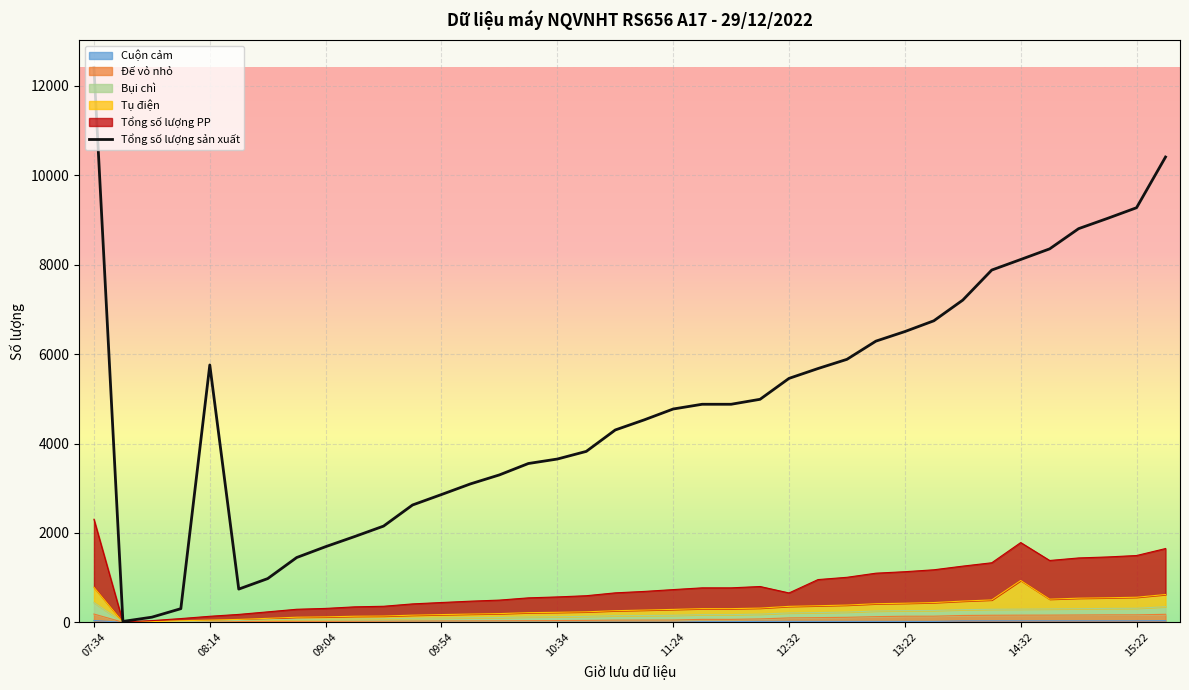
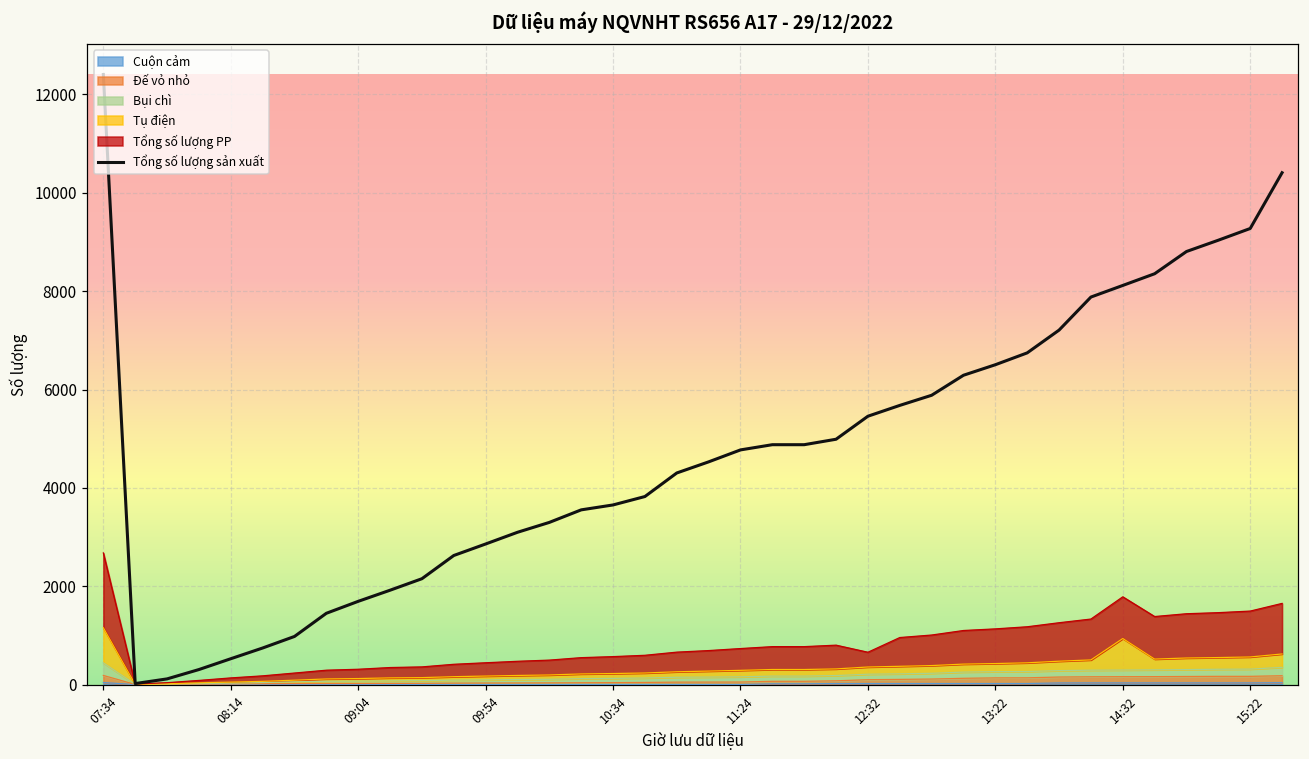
  {
    "Cuộn cảm": {
      "07:34": 0,
      "12:32": 0,
      "13:22": 0,
      "14:32": 0,
      "15:22": 0
    },
    "Đế vỏ nhỏ": {
      "12:32": 100,
      "13:22": 100
    },
    "Bụi chì": {
      "09:54": 100,
      "10:34": 100
    },
    "Tụ điện": {
-     "07:34": 300
+     "07:34": 700
    },
    "Tổng số lượng PP": {
      "07:34": 1500,
      "08:14": 100
    },
    "Tổng số lượng sản xuất": {
-     "08:14": 5800,
+     "08:14": 500,
      "09:04": 1700,
      "09:54": 2900,
      "10:34": 3700,
      "11:24": 4800,
      "12:32": 5500,
      "13:22": 6500,
      "14:32": 8100,
      "15:22": 9300
    }
  }
